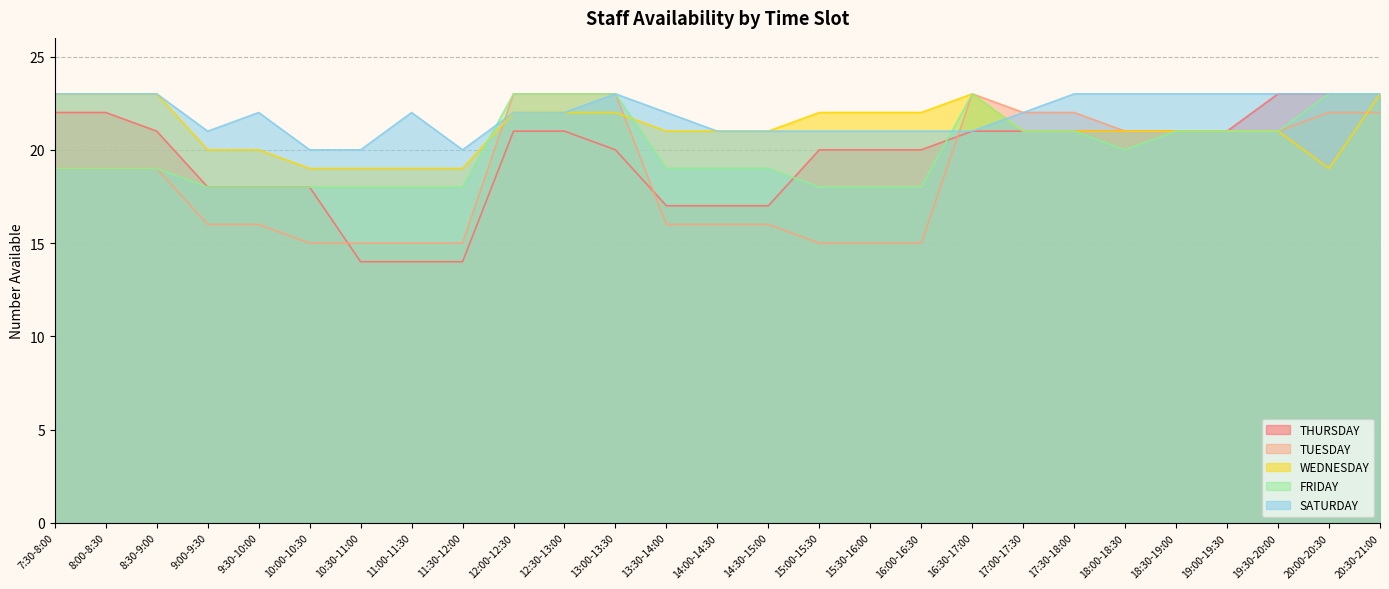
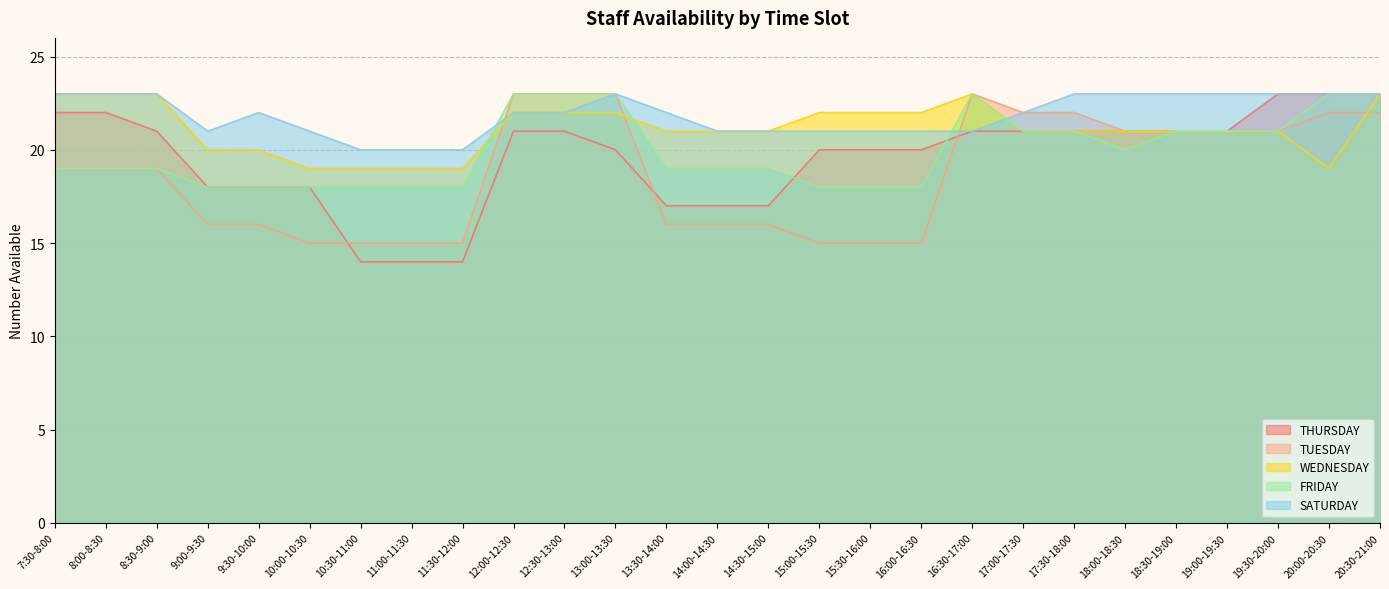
  {
    "WEDNESDAY": {
      "9:00-9:30": 20,
      "9:30-10:00": 20,
      "10:00-10:30": 19,
      "10:30-11:00": 19,
      "11:00-11:30": 19,
      "11:30-12:00": 19,
      "13:00-13:30": 22,
      "13:30-14:00": 21,
      "15:00-15:30": 22,
      "15:30-16:00": 22,
      "16:00-16:30": 22,
      "20:00-20:30": 19
    },
    "FRIDAY": {
      "10:30-11:00": 18,
      "11:00-11:30": 18,
      "11:30-12:00": 18,
      "13:30-14:00": 19,
      "14:00-14:30": 19,
      "14:30-15:00": 19,
      "15:00-15:30": 18,
      "15:30-16:00": 18,
      "16:00-16:30": 18,
      "18:00-18:30": 20
    },
    "SATURDAY": {
      "9:00-9:30": 21,
      "9:30-10:00": 22,
-     "10:00-10:30": 20,
+     "10:00-10:30": 21,
      "10:30-11:00": 20,
-     "11:00-11:30": 22,
+     "11:00-11:30": 20,
      "11:30-12:00": 20,
      "13:30-14:00": 22,
      "15:00-15:30": 21,
      "15:30-16:00": 21,
      "16:00-16:30": 21,
      "17:30-18:00": 23,
      "18:00-18:30": 23,
      "18:30-19:00": 23,
      "19:00-19:30": 23
    }
  }
